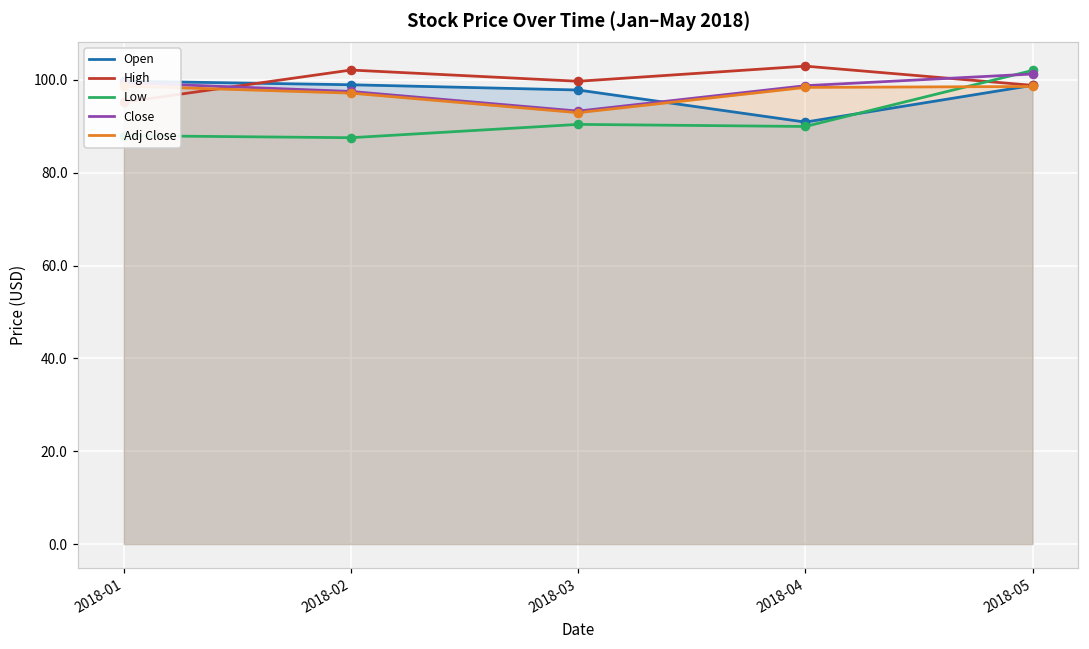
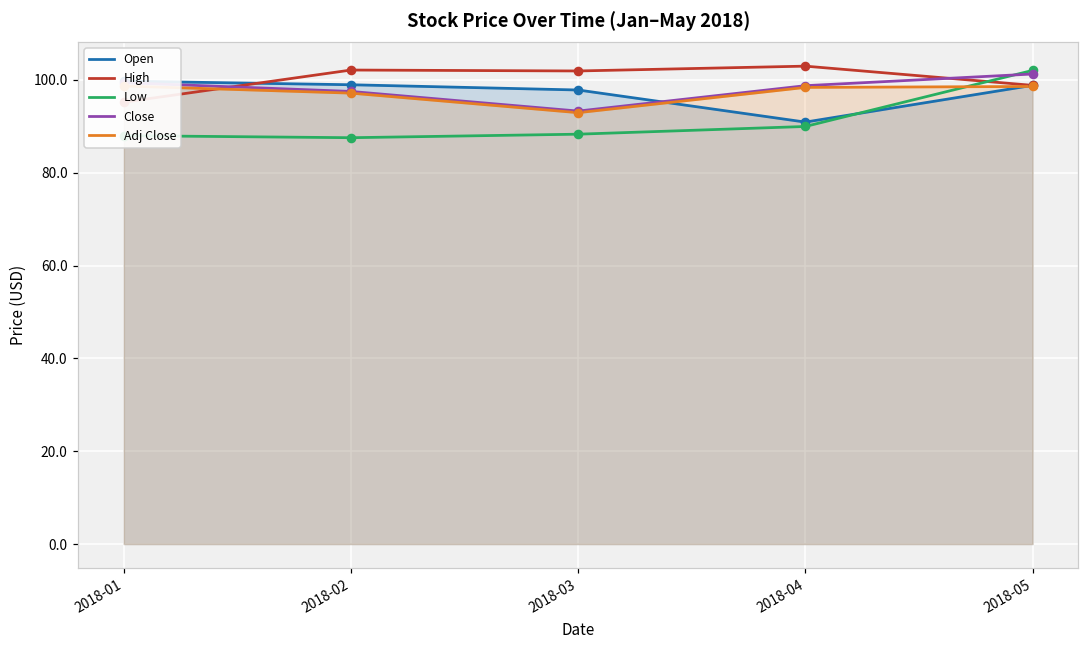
  {
    "Open": {
      "2018-02": 99,
      "2018-03": 98,
      "2018-04": 91
    },
    "High": {
      "2018-02": 102,
-     "2018-03": 100,
+     "2018-03": 102,
      "2018-04": 103
    },
    "Low": {
      "2018-02": 88,
-     "2018-03": 90,
+     "2018-03": 88,
      "2018-04": 90,
      "2018-05": 102
    },
    "Close": {
      "2018-05": 101
    }
  }
